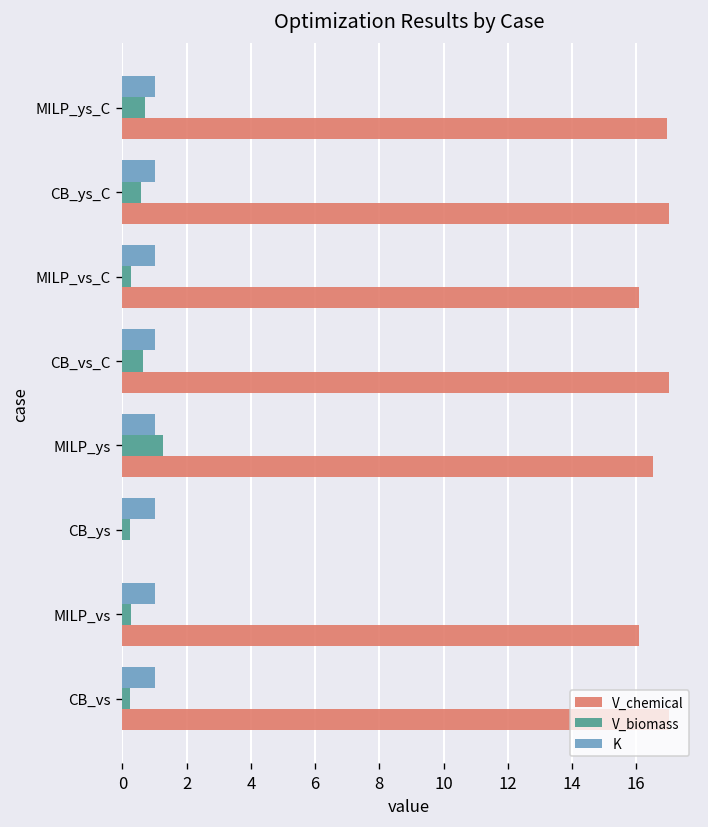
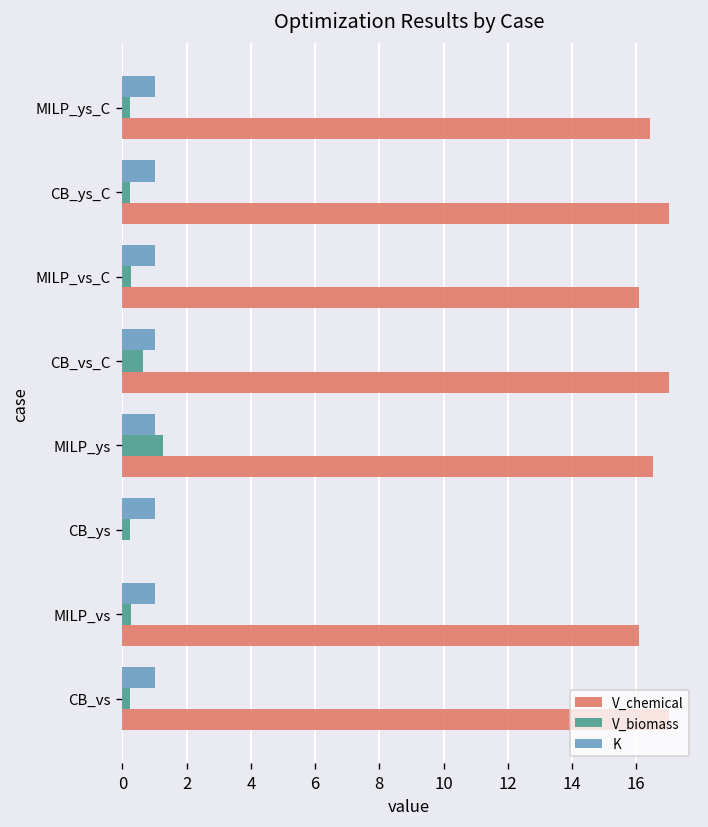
  {
    "V_chemical": {
-     "MILP_ys_C": 17.0,
+     "MILP_ys_C": 16.4,
      "CB_ys_C": 17.0,
      "MILP_vs_C": 16.1,
      "CB_vs_C": 17.0,
      "MILP_ys": 16.5,
      "CB_ys": 0.0,
      "MILP_vs": 16.1
    },
    "V_biomass": {
-     "MILP_ys_C": 0.7,
-     "CB_ys_C": 0.6,
+     "MILP_ys_C": 0.2,
+     "CB_ys_C": 0.2,
      "MILP_vs_C": 0.3,
      "CB_vs_C": 0.7,
      "MILP_ys": 1.3,
      "CB_ys": 0.2,
      "MILP_vs": 0.3,
      "CB_vs": 0.2
    },
    "K": {
      "MILP_ys_C": 1.0,
      "CB_ys_C": 1.0,
      "MILP_vs_C": 1.0,
      "CB_vs_C": 1.0,
      "MILP_ys": 1.0,
      "CB_ys": 1.0,
      "MILP_vs": 1.0,
      "CB_vs": 1.0
    }
  }
